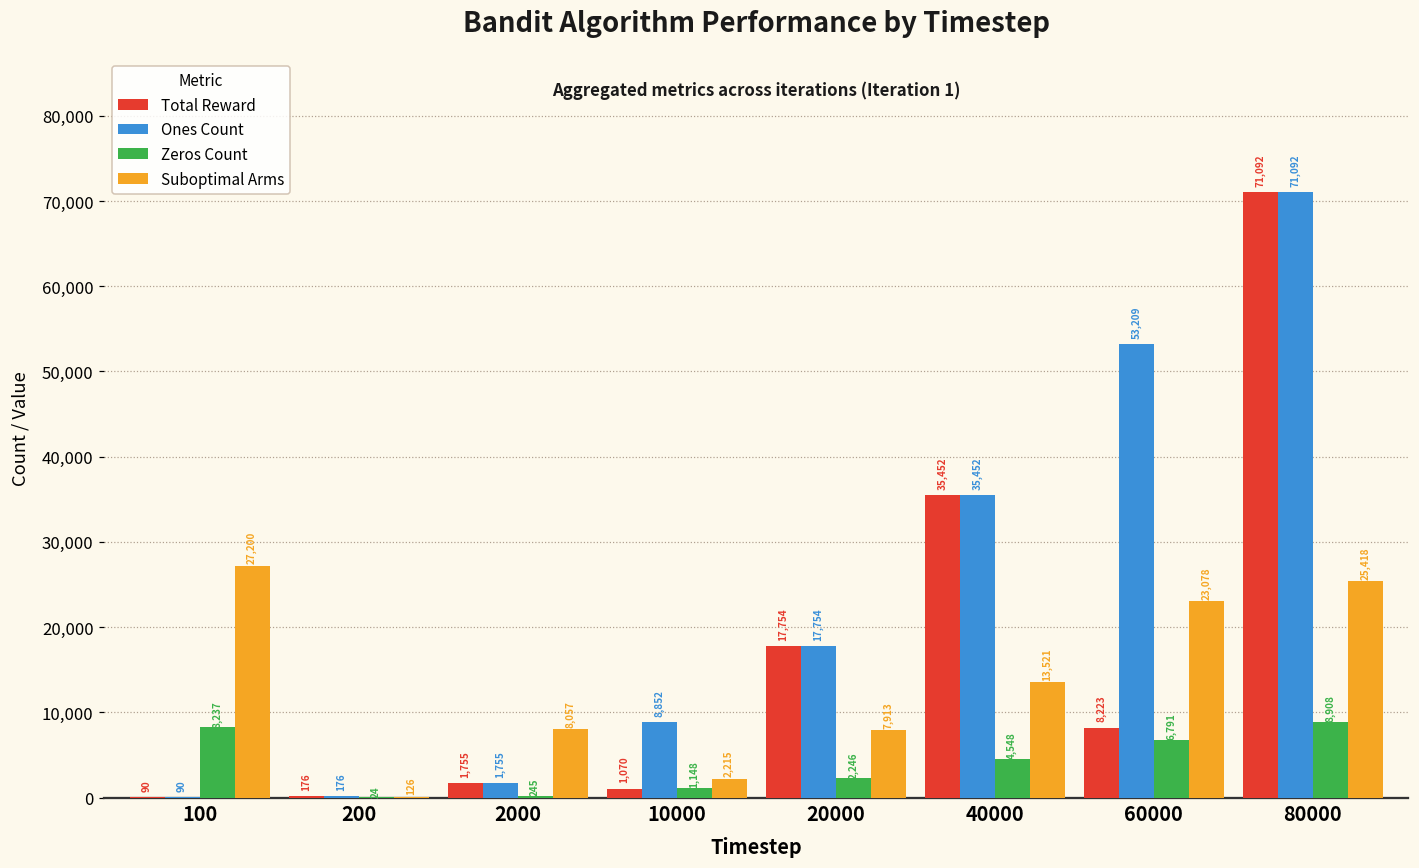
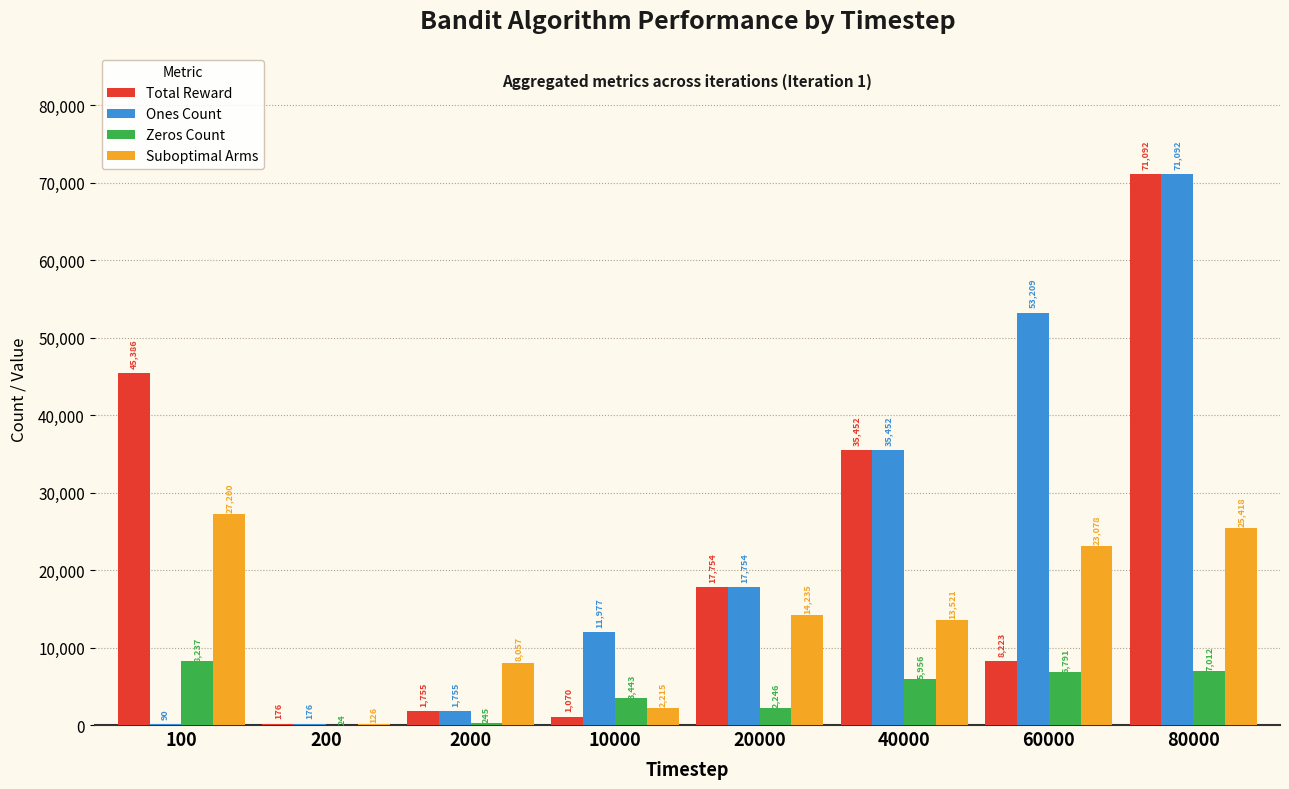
  {
    "Total Reward": {
-     "100": "90",
+     "100": "45,386",
      "200": "176",
      "2000": "1,755",
      "10000": "1,070",
      "20000": "17,754",
      "40000": "35,452",
      "60000": "8,223",
      "80000": "71,092"
    },
    "Ones Count": {
      "100": "90",
      "200": "176",
      "2000": "1,755",
-     "10000": "8,852",
+     "10000": "11,977",
      "20000": "17,754",
      "40000": "35,452",
      "60000": "53,209",
      "80000": "71,092"
    },
    "Zeros Count": {
      "100": "8,237",
      "200": "24",
      "2000": "245",
-     "10000": "1,148",
+     "10000": "3,443",
      "20000": "2,246",
-     "40000": "4,548",
+     "40000": "5,956",
      "60000": "6,791",
-     "80000": "8,908"
+     "80000": "7,012"
    },
    "Suboptimal Arms": {
      "100": "27,200",
      "200": "126",
      "2000": "8,057",
      "10000": "2,215",
-     "20000": "7,913",
+     "20000": "14,235",
      "40000": "13,521",
      "60000": "23,078",
      "80000": "25,418"
    }
  }
